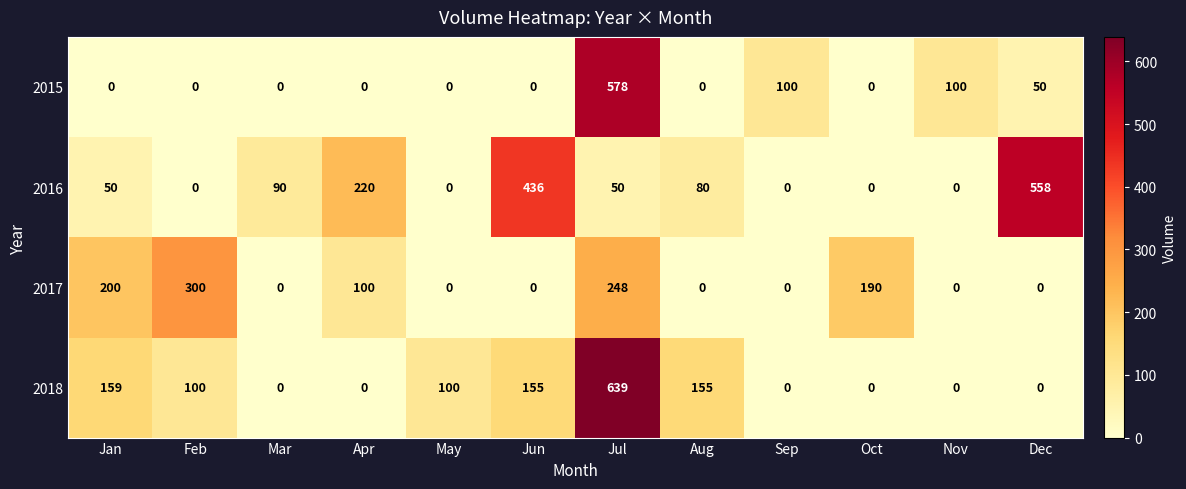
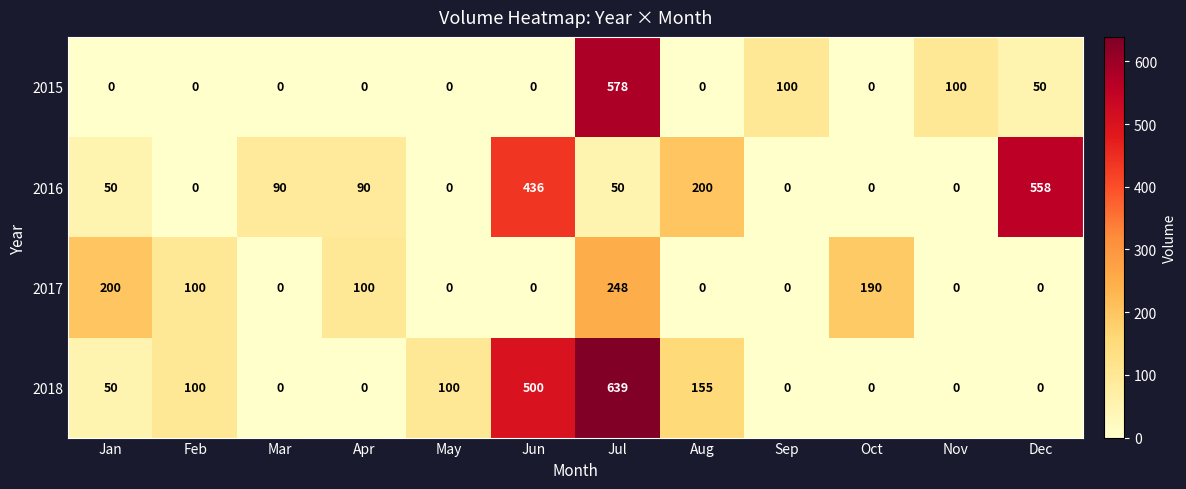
  {
    "2015": {
      "Jan": 0,
      "Feb": 0,
      "Mar": 0,
      "Apr": 0,
      "May": 0,
      "Jun": 0,
      "Jul": 578,
      "Aug": 0,
      "Sep": 100,
      "Oct": 0,
      "Nov": 100,
      "Dec": 50
    },
    "2016": {
      "Jan": 50,
      "Feb": 0,
      "Mar": 90,
-     "Apr": 220,
+     "Apr": 90,
      "May": 0,
      "Jun": 436,
      "Jul": 50,
-     "Aug": 80,
+     "Aug": 200,
      "Sep": 0,
      "Oct": 0,
      "Nov": 0,
      "Dec": 558
    },
    "2017": {
      "Jan": 200,
-     "Feb": 300,
+     "Feb": 100,
      "Mar": 0,
      "Apr": 100,
      "May": 0,
      "Jun": 0,
      "Jul": 248,
      "Aug": 0,
      "Sep": 0,
      "Oct": 190,
      "Nov": 0,
      "Dec": 0
    },
    "2018": {
-     "Jan": 159,
+     "Jan": 50,
      "Feb": 100,
      "Mar": 0,
      "Apr": 0,
      "May": 100,
-     "Jun": 155,
+     "Jun": 500,
      "Jul": 639,
      "Aug": 155,
      "Sep": 0,
      "Oct": 0,
      "Nov": 0,
      "Dec": 0
    }
  }
